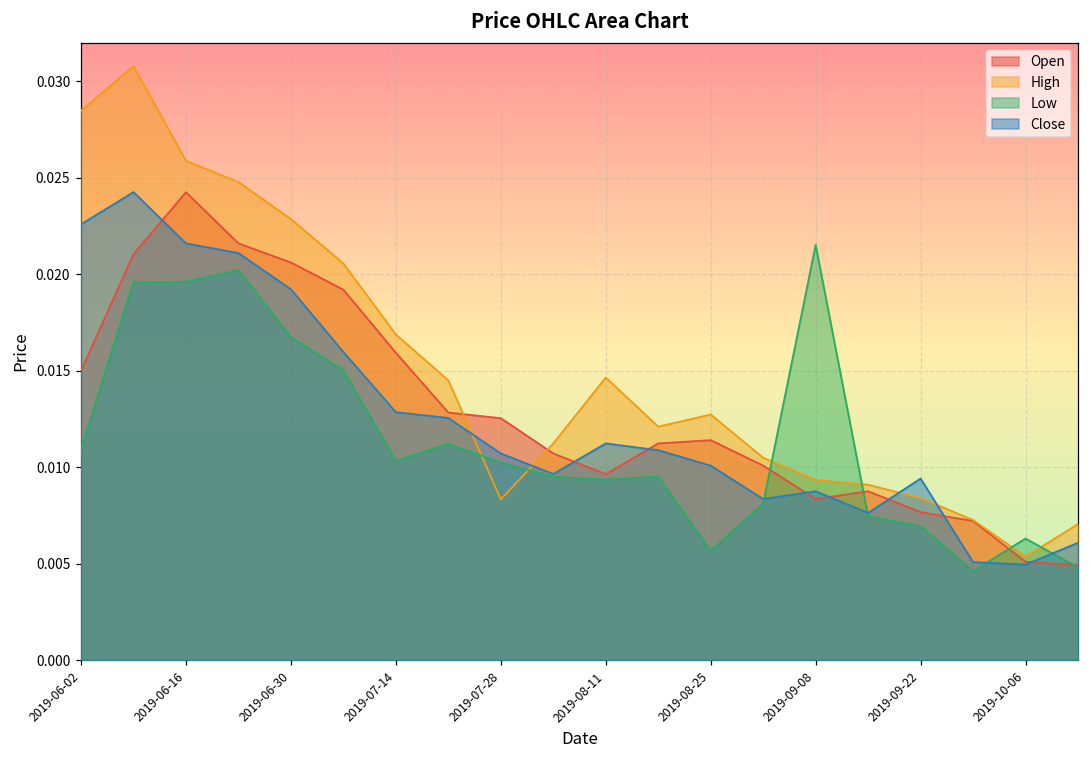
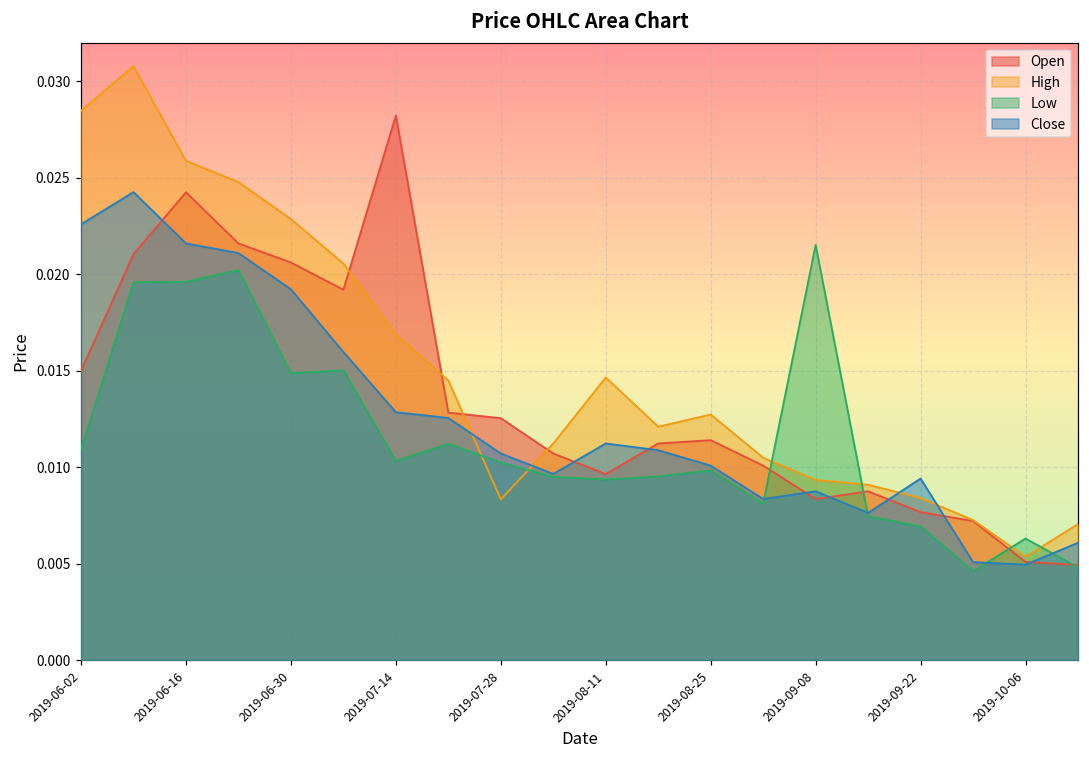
  {
    "Open": {
      "2019-06-02": 0.0150,
      "2019-06-16": 0.0243,
      "2019-06-30": 0.0206,
-     "2019-07-14": 0.0159,
+     "2019-07-14": 0.0282,
      "2019-07-28": 0.0125,
      "2019-08-11": 0.0096,
      "2019-08-25": 0.0114,
      "2019-09-08": 0.0084,
      "2019-09-22": 0.0077
    },
    "High": {
      "2019-06-02": 0.0285,
      "2019-06-16": 0.0259,
      "2019-06-30": 0.0229,
      "2019-07-14": 0.0169,
      "2019-07-28": 0.0083,
      "2019-08-11": 0.0147,
      "2019-08-25": 0.0127,
      "2019-09-08": 0.0093,
      "2019-09-22": 0.0084,
      "2019-10-06": 0.0054
    },
    "Low": {
      "2019-06-02": 0.0109,
      "2019-06-16": 0.0196,
-     "2019-06-30": 0.0167,
+     "2019-06-30": 0.0149,
      "2019-07-14": 0.0103,
      "2019-07-28": 0.0102,
      "2019-08-11": 0.0094,
-     "2019-08-25": 0.0057,
+     "2019-08-25": 0.0098,
      "2019-09-08": 0.0215,
      "2019-09-22": 0.0069,
      "2019-10-06": 0.0063
    },
    "Close": {
      "2019-06-02": 0.0226,
      "2019-06-16": 0.0216,
      "2019-06-30": 0.0192,
      "2019-07-14": 0.0129,
      "2019-07-28": 0.0107,
      "2019-08-11": 0.0112,
      "2019-08-25": 0.0101,
      "2019-09-08": 0.0088,
      "2019-09-22": 0.0094
    }
  }
